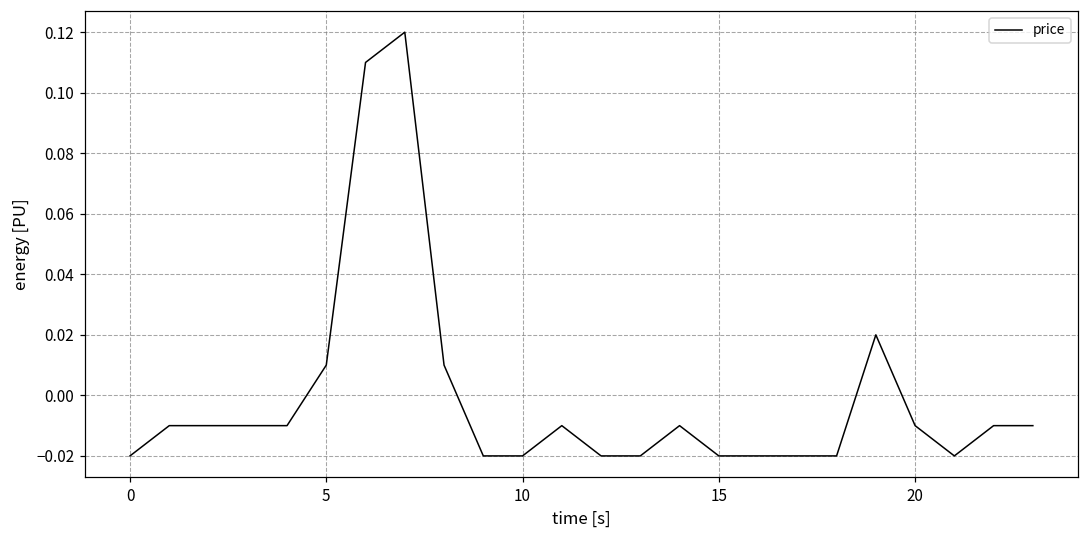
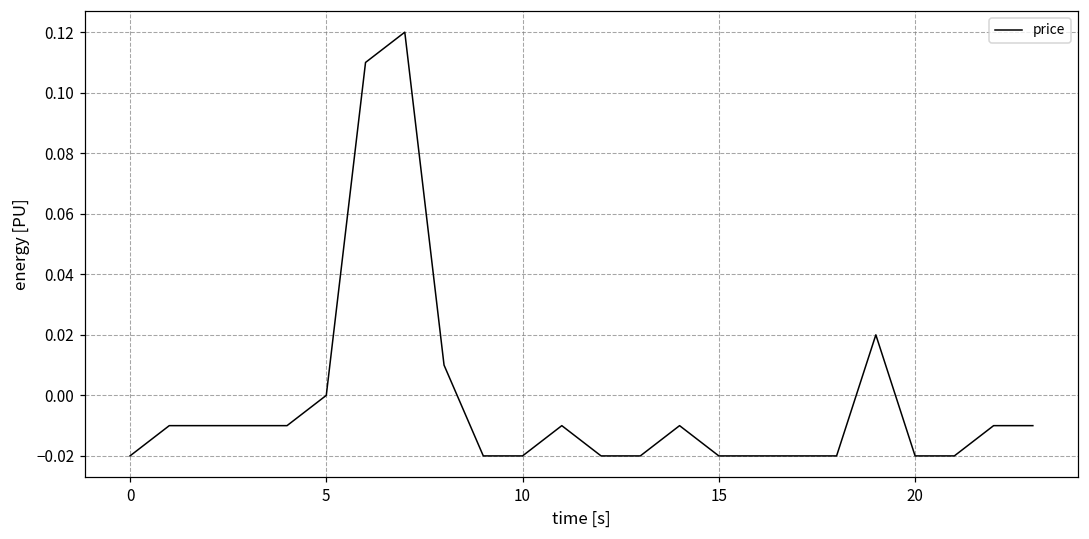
  {
    "0": -0.02,
-   "5": 0.01,
+   "5": 0.00,
    "10": -0.02,
    "15": -0.02,
-   "20": -0.01
+   "20": -0.02
  }
